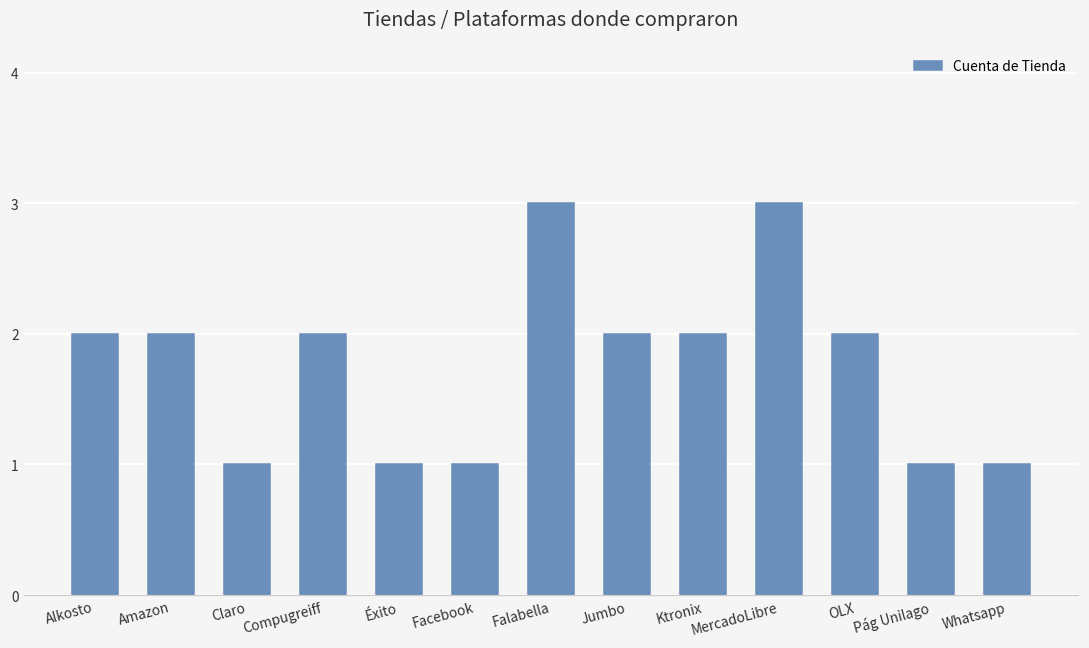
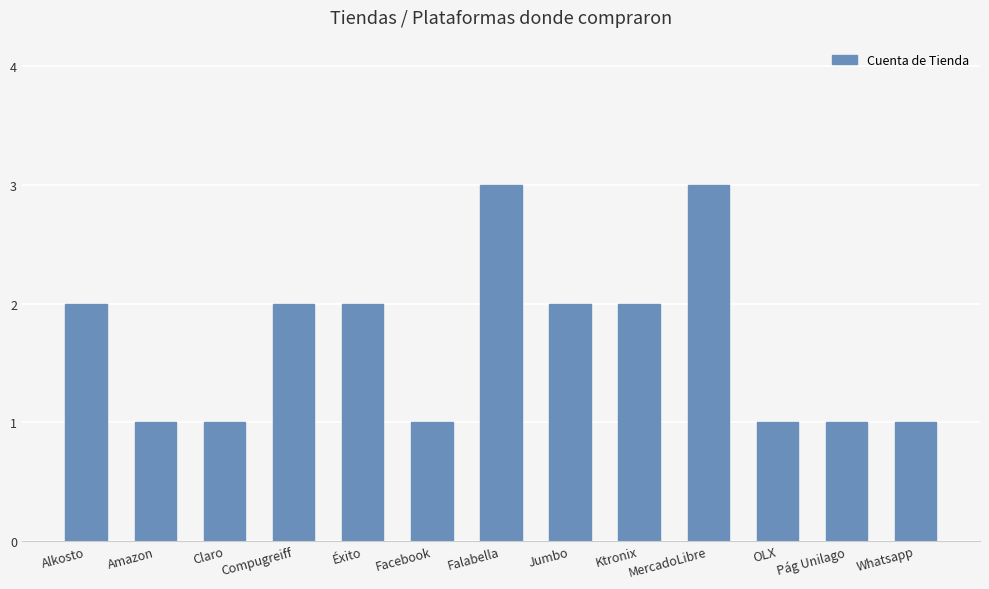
  {
    "Alkosto": 2,
-   "Amazon": 2,
+   "Amazon": 1,
    "Claro": 1,
    "Compugreiff": 2,
-   "Éxito": 1,
+   "Éxito": 2,
    "Facebook": 1,
    "Falabella": 3,
    "Jumbo": 2,
    "Ktronix": 2,
    "MercadoLibre": 3,
-   "OLX": 2,
+   "OLX": 1,
    "Pág Unilago": 1,
    "Whatsapp": 1
  }
